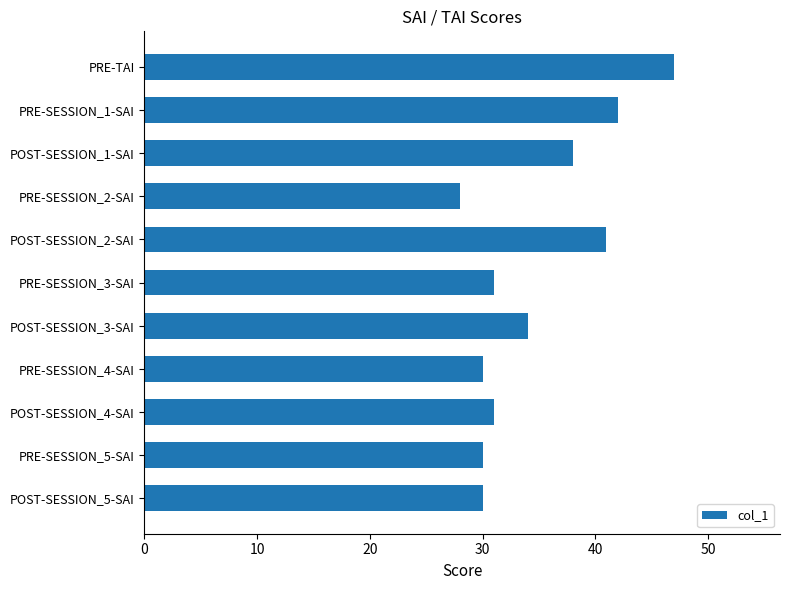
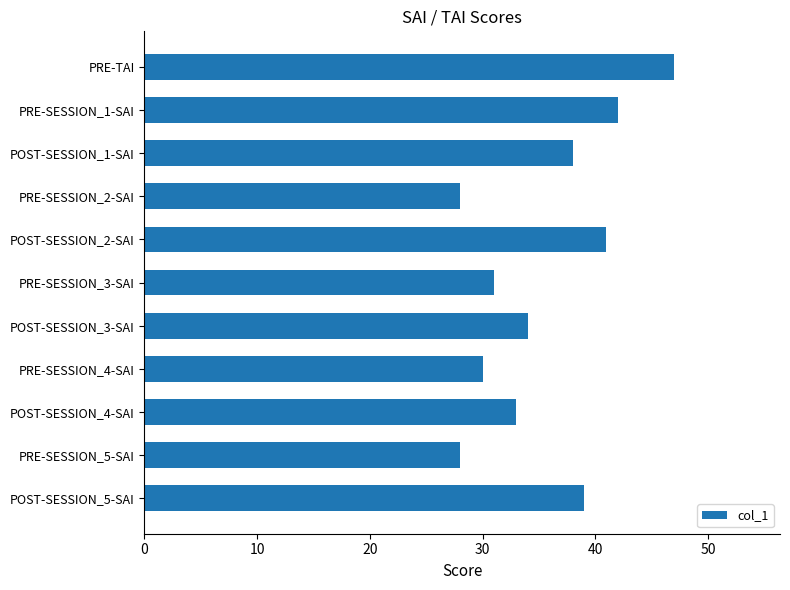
  {
    "PRE-TAI": 47,
    "PRE-SESSION_1-SAI": 42,
    "POST-SESSION_1-SAI": 38,
    "PRE-SESSION_2-SAI": 28,
    "POST-SESSION_2-SAI": 41,
    "PRE-SESSION_3-SAI": 31,
    "POST-SESSION_3-SAI": 34,
    "PRE-SESSION_4-SAI": 30,
-   "POST-SESSION_4-SAI": 31,
-   "PRE-SESSION_5-SAI": 30,
-   "POST-SESSION_5-SAI": 30
+   "POST-SESSION_4-SAI": 33,
+   "PRE-SESSION_5-SAI": 28,
+   "POST-SESSION_5-SAI": 39
  }
